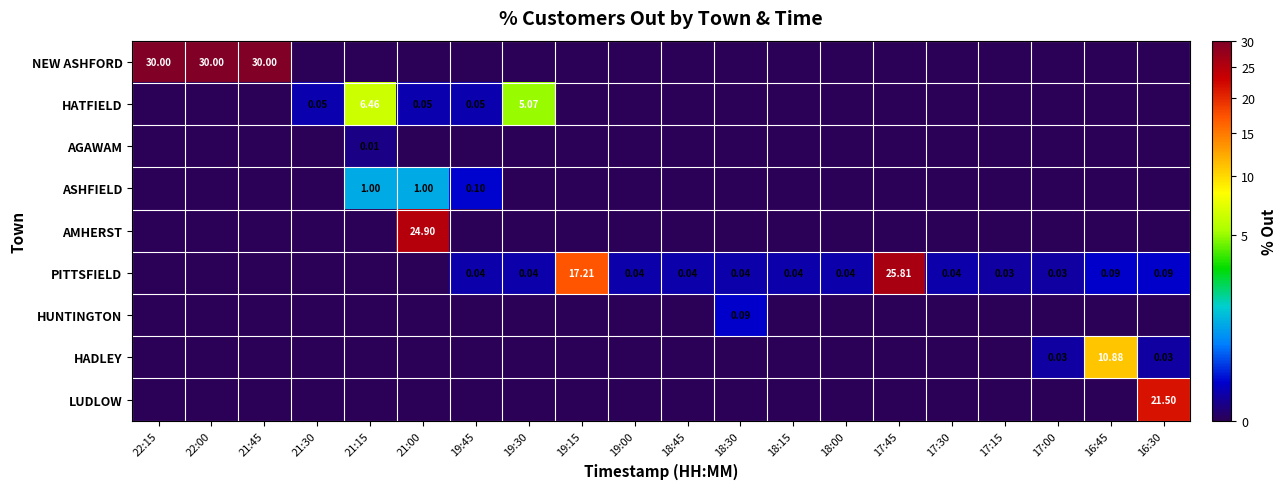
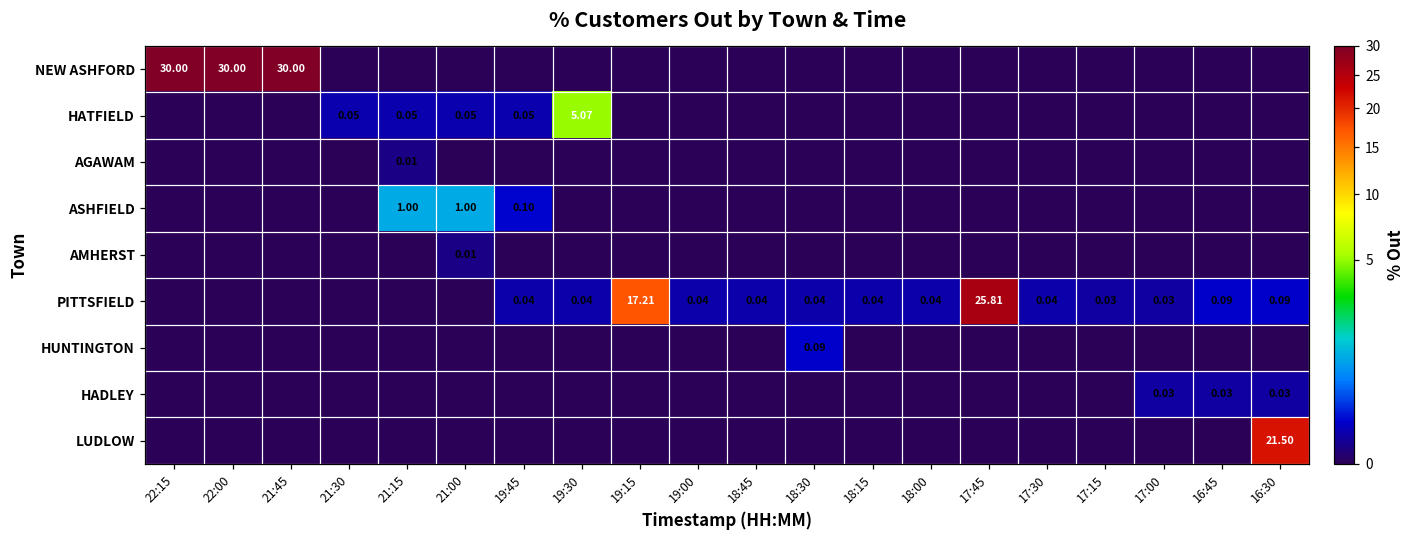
  {
    "NEW ASHFORD": {
      "22:15": 30.00,
      "22:00": 30.00,
      "21:45": 30.00
    },
    "HATFIELD": {
      "21:30": 0.05,
-     "21:15": 6.46,
+     "21:15": 0.05,
      "21:00": 0.05,
      "19:45": 0.05,
      "19:30": 5.07
    },
    "AGAWAM": {
      "21:15": 0.01
    },
    "ASHFIELD": {
      "21:15": 1.00,
      "21:00": 1.00,
      "19:45": 0.10
    },
    "AMHERST": {
-     "21:00": 24.90
+     "21:00": 0.01
    },
    "PITTSFIELD": {
      "19:45": 0.04,
      "19:30": 0.04,
      "19:15": 17.21,
      "19:00": 0.04,
      "18:45": 0.04,
      "18:30": 0.04,
      "18:15": 0.04,
      "18:00": 0.04,
      "17:45": 25.81,
      "17:30": 0.04,
      "17:15": 0.03,
      "17:00": 0.03,
      "16:45": 0.09,
      "16:30": 0.09
    },
    "HUNTINGTON": {
      "18:30": 0.09
    },
    "HADLEY": {
      "17:00": 0.03,
-     "16:45": 10.88,
+     "16:45": 0.03,
      "16:30": 0.03
    },
    "LUDLOW": {
      "16:30": 21.50
    }
  }
